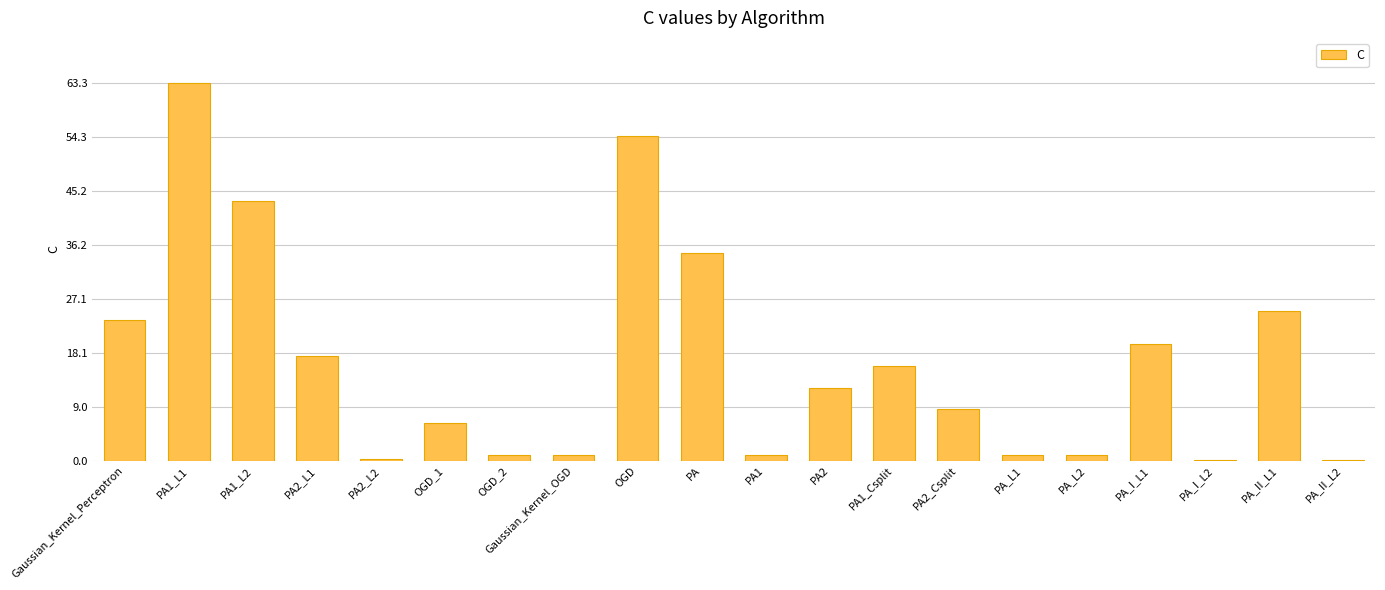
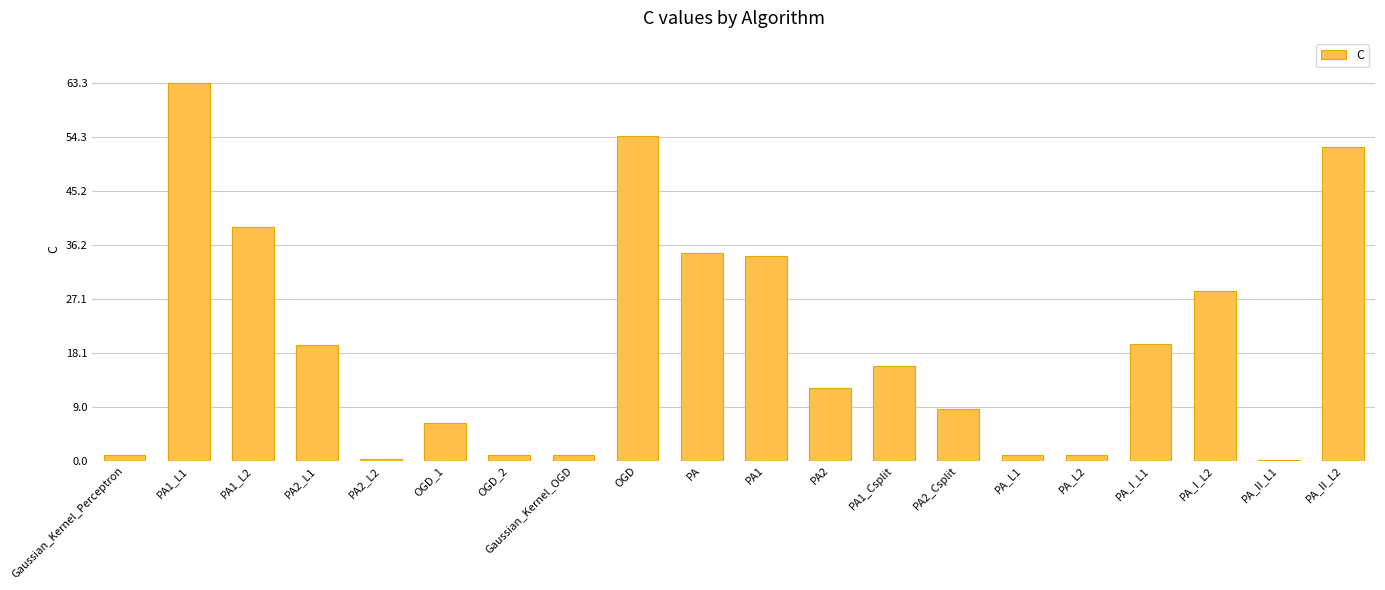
  {
-   "Gaussian_Kernel_Perceptron": 24,
+   "Gaussian_Kernel_Perceptron": 1,
    "PA1_L1": 63,
-   "PA1_L2": 44,
-   "PA2_L1": 18,
+   "PA1_L2": 39,
+   "PA2_L1": 19,
    "OGD_1": 6,
    "OGD_2": 1,
    "Gaussian_Kernel_OGD": 1,
    "OGD": 54,
    "PA": 35,
-   "PA1": 1,
+   "PA1": 34,
    "PA2": 12,
    "PA1_Csplit": 16,
    "PA2_Csplit": 9,
    "PA_L1": 1,
    "PA_L2": 1,
    "PA_I_L1": 20,
-   "PA_I_L2": 0,
-   "PA_II_L1": 25,
-   "PA_II_L2": 0
+   "PA_I_L2": 28,
+   "PA_II_L1": 0,
+   "PA_II_L2": 53
  }
